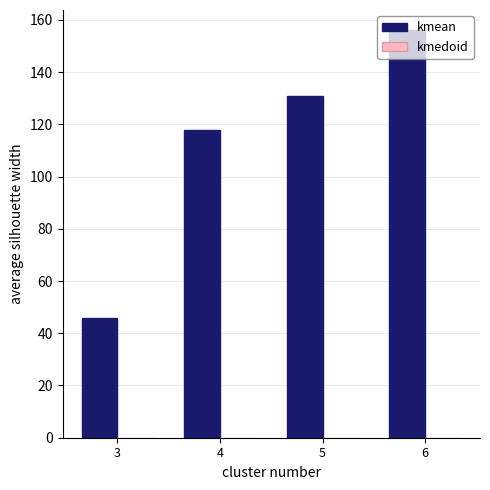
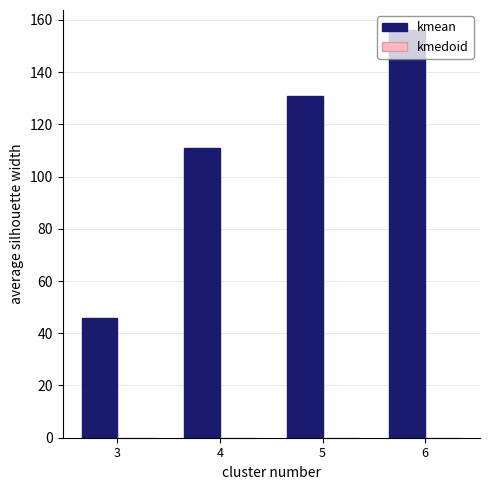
  {
    "kmean": {
      "3": 46,
-     "4": 118,
+     "4": 111,
      "5": 131
    },
    "kmedoid": {
      "3": 0,
      "4": 0,
      "5": 0,
      "6": 0
    }
  }
